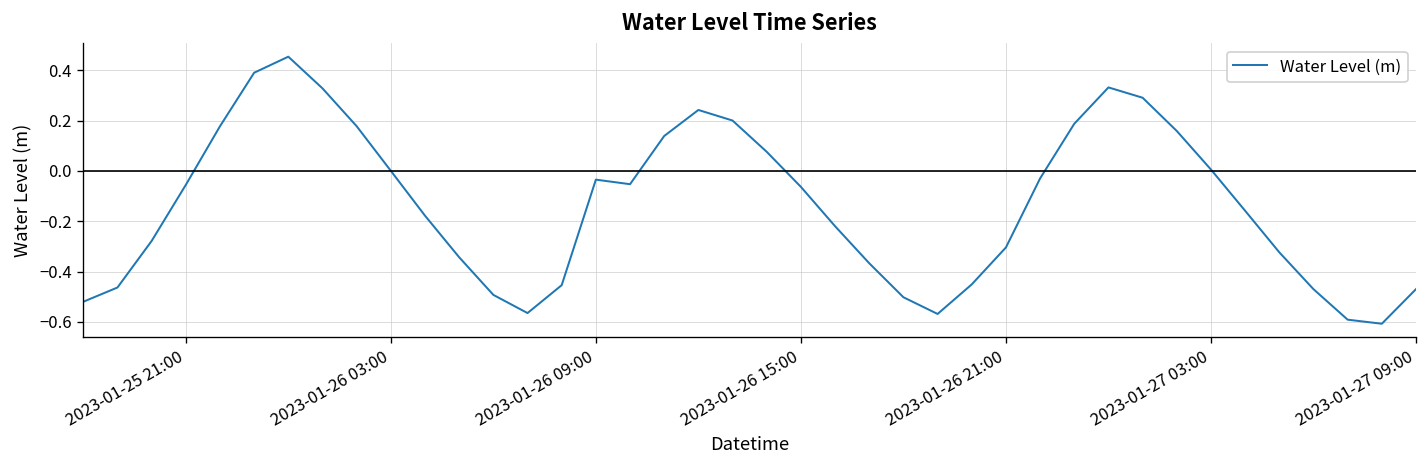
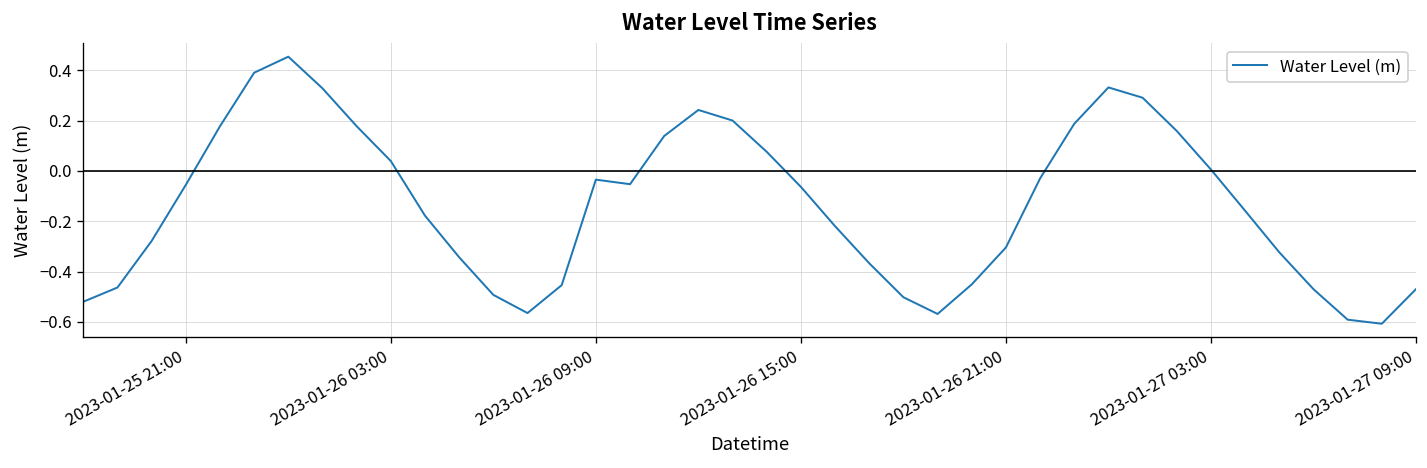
  {
    "2023-01-25 21:00": -0.06,
-   "2023-01-26 03:00": 0.00,
+   "2023-01-26 03:00": 0.04,
    "2023-01-26 09:00": -0.03,
    "2023-01-26 15:00": -0.06,
    "2023-01-26 21:00": -0.30,
    "2023-01-27 03:00": 0.01,
    "2023-01-27 09:00": -0.47
  }
